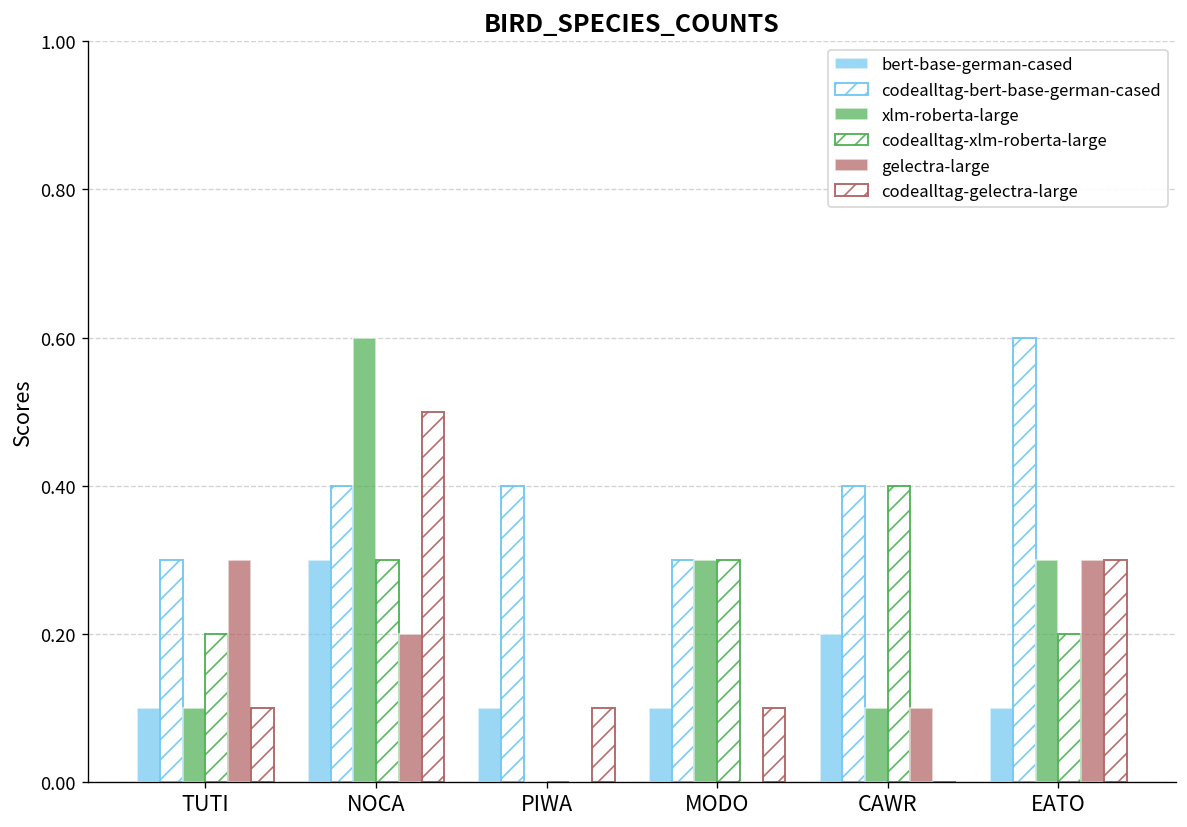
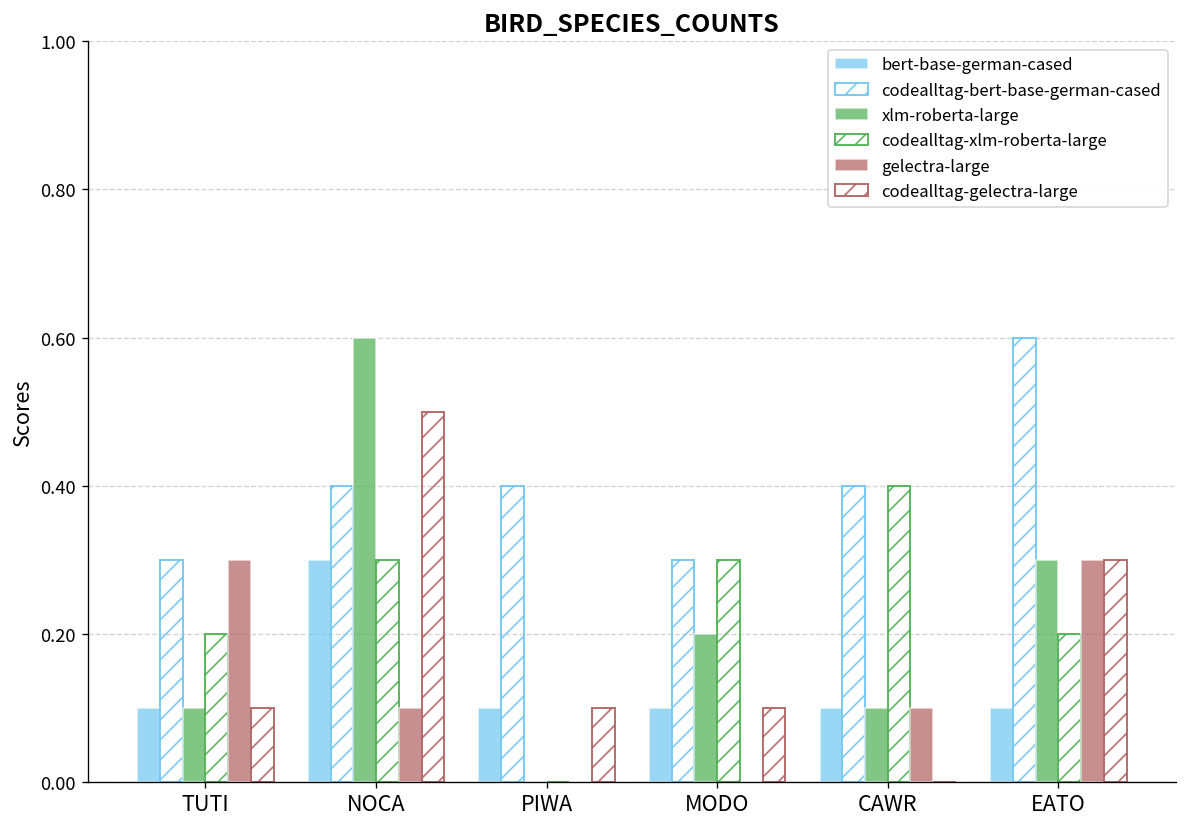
  {
    "bert-base-german-cased": {
      "TUTI": 0.10,
      "NOCA": 0.30,
      "PIWA": 0.10,
      "MODO": 0.10,
-     "CAWR": 0.20,
+     "CAWR": 0.10,
      "EATO": 0.10
    },
    "xlm-roberta-large": {
      "TUTI": 0.10,
      "NOCA": 0.60,
      "PIWA": 0.00,
-     "MODO": 0.30,
+     "MODO": 0.20,
      "CAWR": 0.10,
      "EATO": 0.30
    },
    "gelectra-large": {
      "TUTI": 0.30,
-     "NOCA": 0.20,
+     "NOCA": 0.10,
      "PIWA": 0.00,
      "MODO": 0.00,
      "CAWR": 0.10,
      "EATO": 0.30
    }
  }
